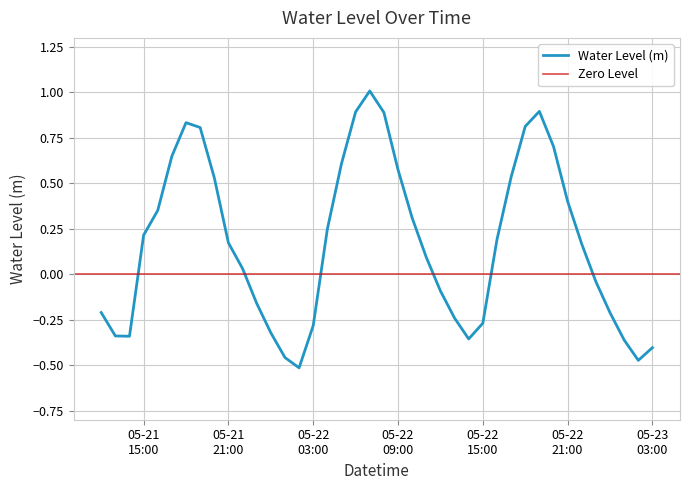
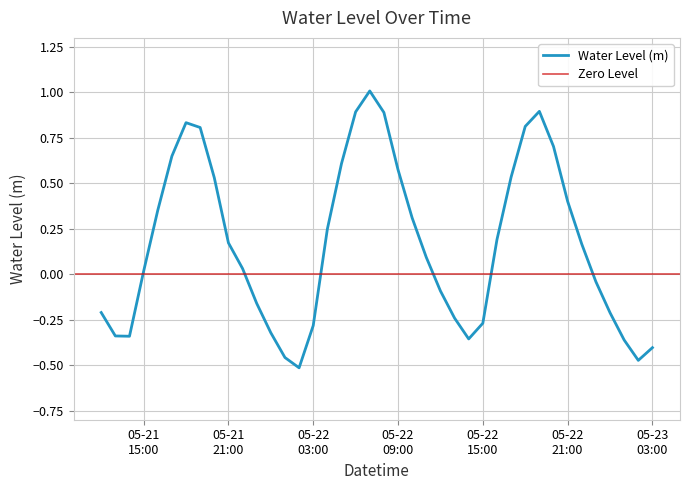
  {
-   "05-21 15:00": 0.22,
+   "05-21 15:00": 0.02,
    "05-21 21:00": 0.17,
    "05-22 03:00": -0.28,
    "05-22 09:00": 0.57,
    "05-22 15:00": -0.27,
    "05-22 21:00": 0.40,
    "05-23 03:00": -0.40
  }
